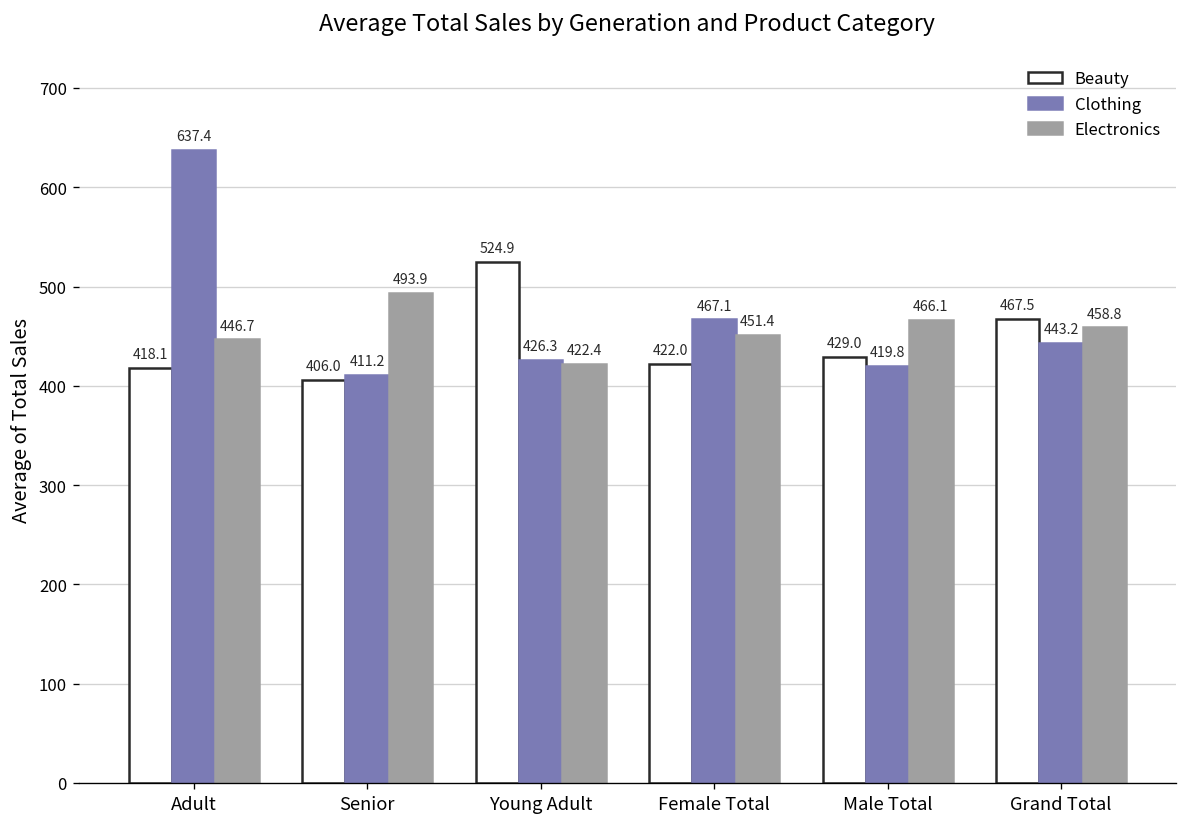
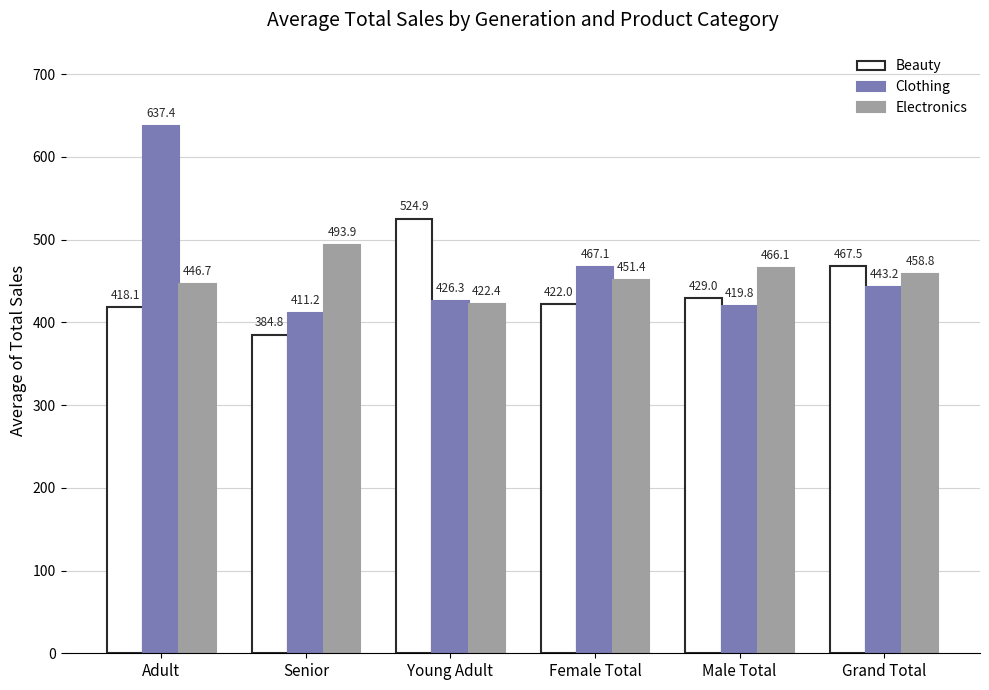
  {
    "Beauty": {
      "Adult": 418.1,
-     "Senior": 406.0,
+     "Senior": 384.8,
      "Young Adult": 524.9,
      "Female Total": 422.0,
      "Male Total": 429.0,
      "Grand Total": 467.5
    }
  }
